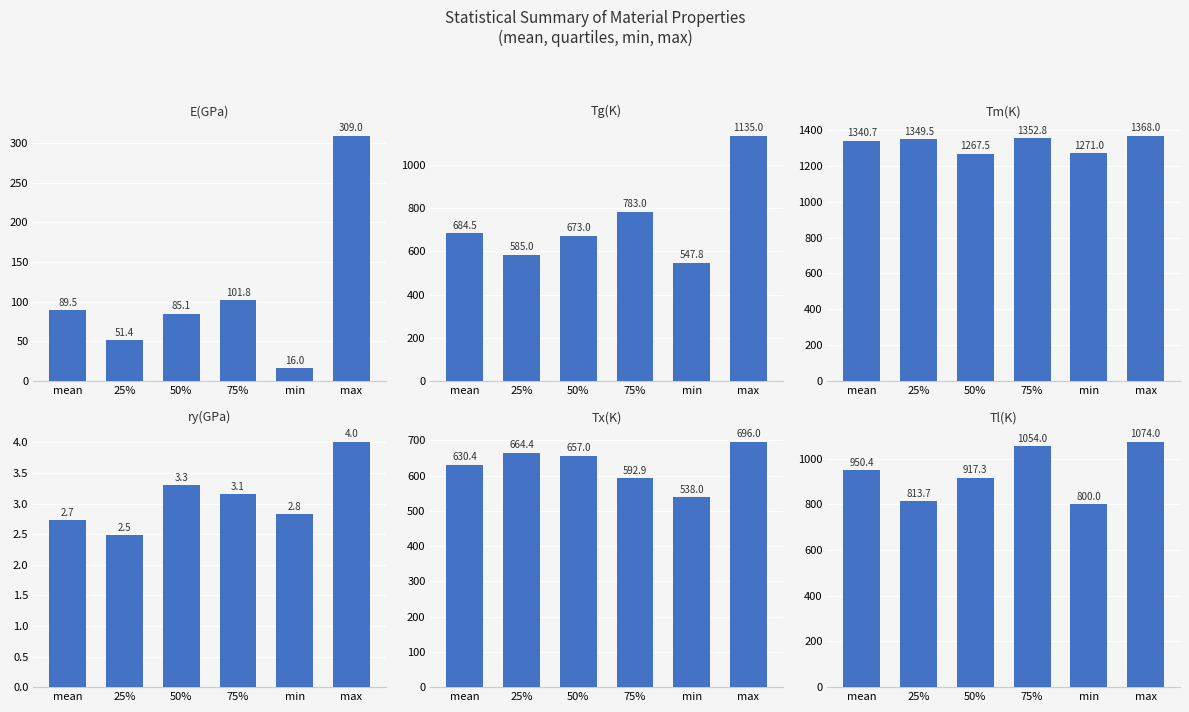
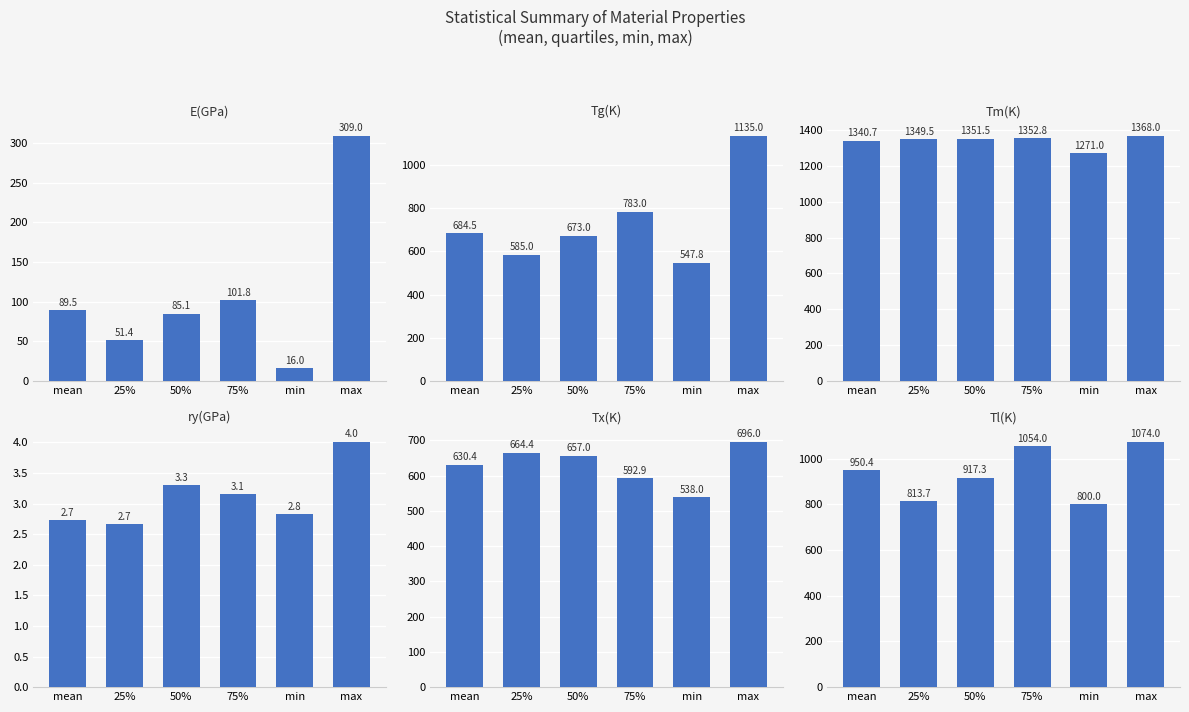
  {
    "E(GPa)": {
      "mean": 89.5,
      "25%": 51.4,
      "50%": 85.1,
      "75%": 101.8,
      "min": 16.0,
      "max": 309.0
    },
    "Tg(K)": {
      "mean": 684.5,
      "25%": 585.0,
      "50%": 673.0,
      "75%": 783.0,
      "min": 547.8,
      "max": 1135.0
    },
    "Tm(K)": {
      "mean": 1340.7,
      "25%": 1349.5,
-     "50%": 1267.5,
+     "50%": 1351.5,
      "75%": 1352.8,
      "min": 1271.0,
      "max": 1368.0
    },
    "ry(GPa)": {
      "mean": 2.7,
-     "25%": 2.5,
+     "25%": 2.7,
      "50%": 3.3,
      "75%": 3.1,
      "min": 2.8,
      "max": 4.0
    },
    "Tx(K)": {
      "mean": 630.4,
      "25%": 664.4,
      "50%": 657.0,
      "75%": 592.9,
      "min": 538.0,
      "max": 696.0
    },
    "Tl(K)": {
      "mean": 950.4,
      "25%": 813.7,
      "50%": 917.3,
      "75%": 1054.0,
      "min": 800.0,
      "max": 1074.0
    }
  }
